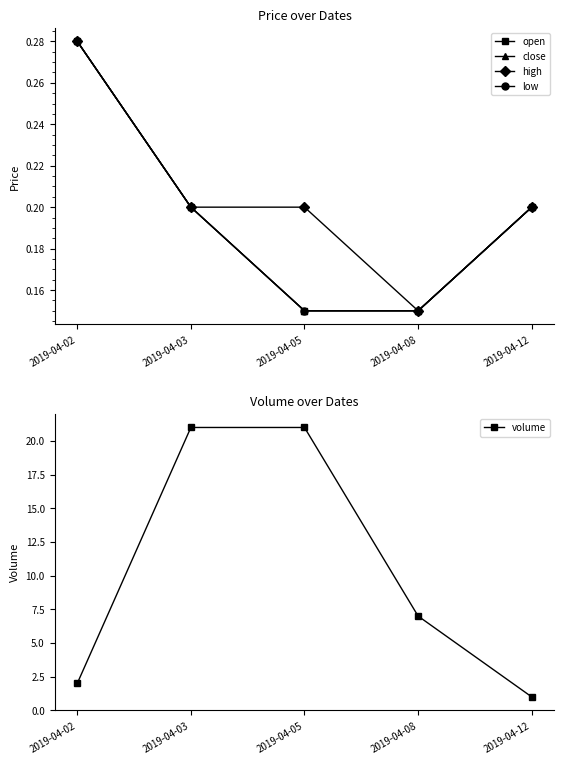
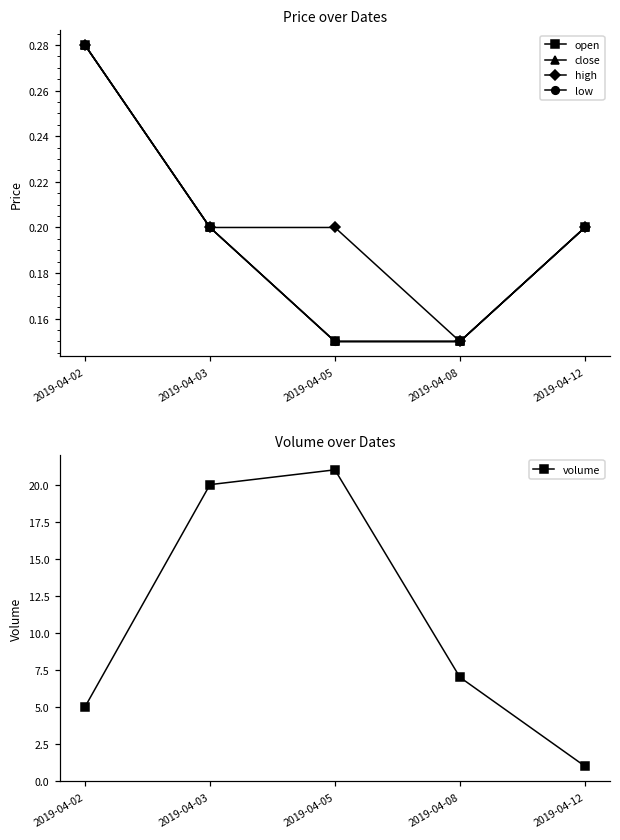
  {
    "Volume over Dates": {
-     "2019-04-02": 2,
-     "2019-04-03": 21,
+     "2019-04-02": 5,
+     "2019-04-03": 20,
      "2019-04-05": 21,
      "2019-04-08": 7,
      "2019-04-12": 1
    }
  }
